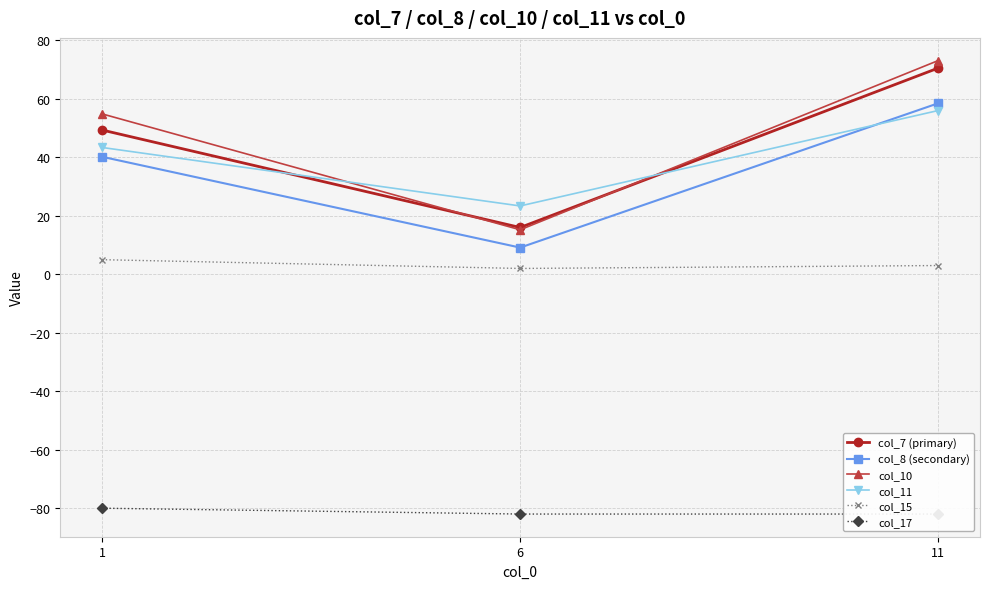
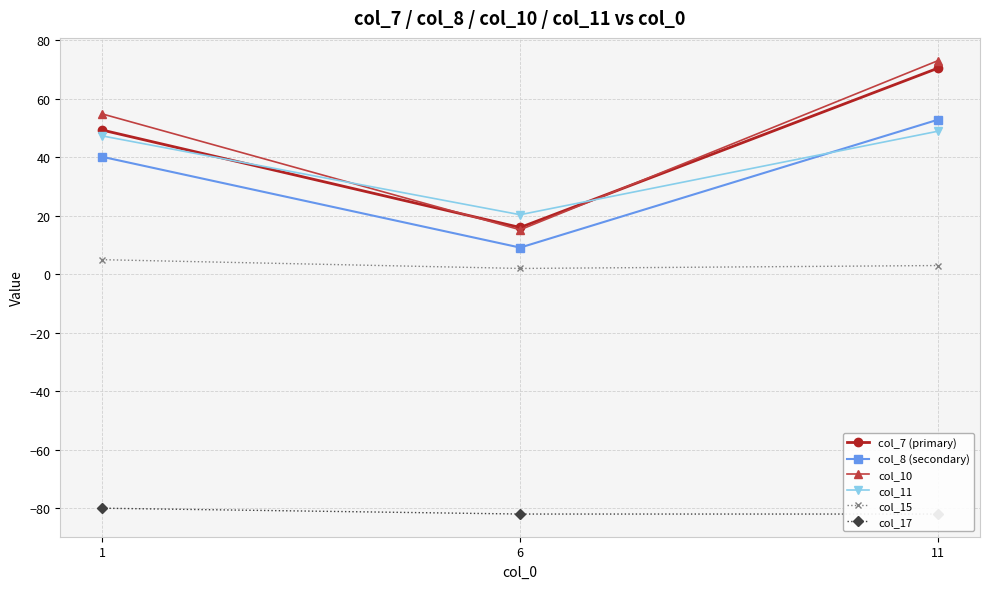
  {
    "col_8 (secondary)": {
      "1": 40,
      "6": 9,
-     "11": 58
+     "11": 53
    },
    "col_11": {
-     "1": 43,
-     "6": 23,
-     "11": 56
+     "1": 47,
+     "6": 20,
+     "11": 49
    },
    "col_15": {
      "1": 5,
      "6": 2,
      "11": 3
    },
    "col_17": {
      "1": -80,
      "6": -82
    }
  }
